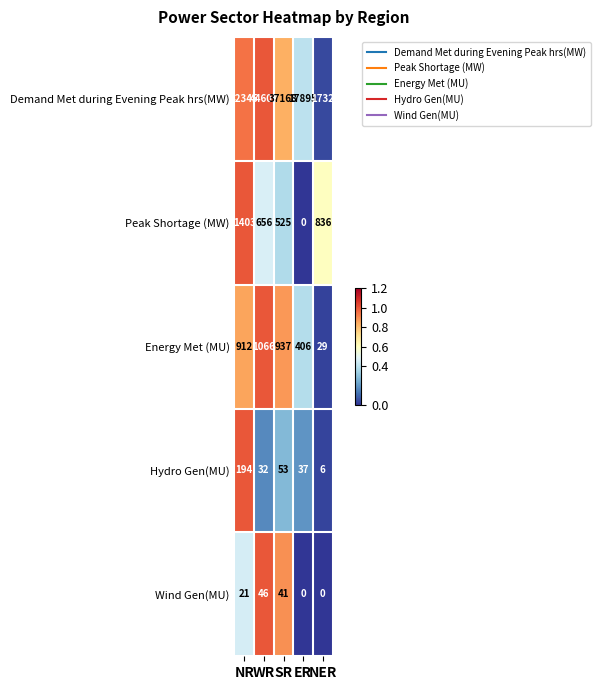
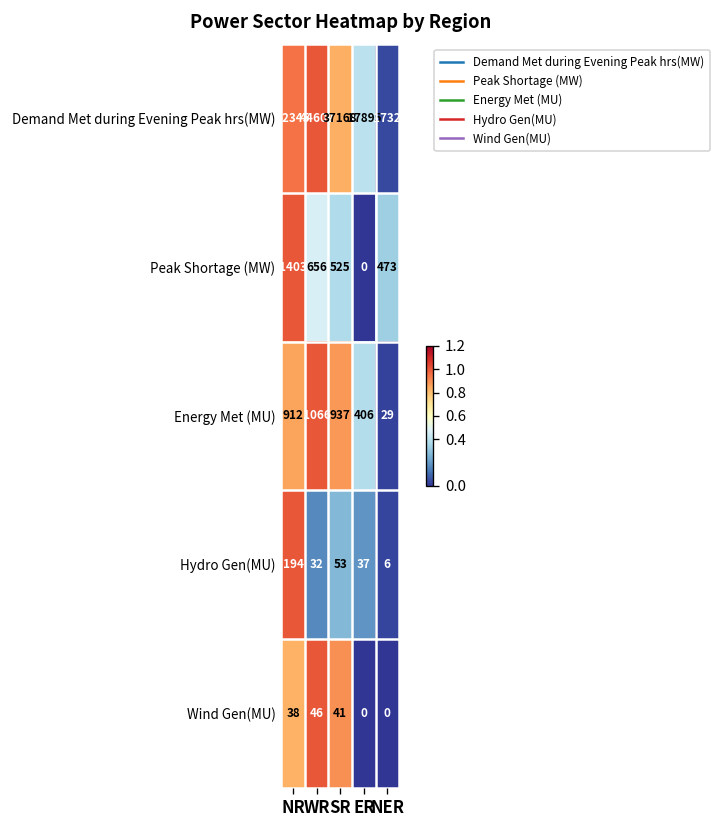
  {
    "Peak Shortage (MW)": {
      "NR": 1403,
      "WR": 656,
      "SR": 525,
-     "NER": 836
+     "NER": 473
    },
    "Energy Met (MU)": {
      "NR": 912,
      "WR": 1066,
      "SR": 937,
      "NER": 29
    },
    "Hydro Gen(MU)": {
      "NR": 194,
      "WR": 32,
      "SR": 53,
      "NER": 6
    },
    "Wind Gen(MU)": {
-     "NR": 21,
+     "NR": 38,
      "WR": 46,
      "SR": 41,
      "NER": 0
    }
  }
